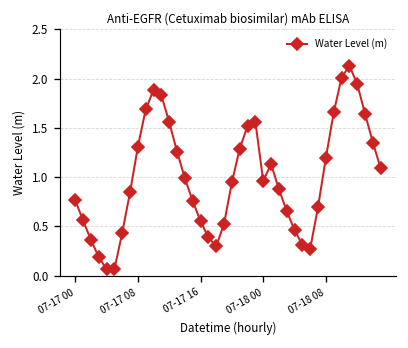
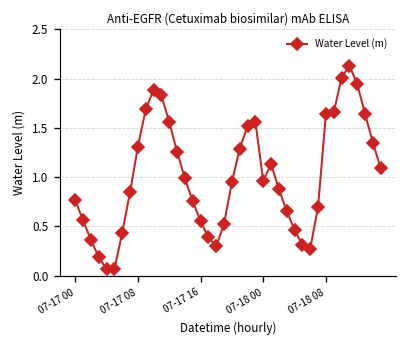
  {
    "07-17 00": 0.8,
    "07-17 08": 1.3,
    "07-17 16": 0.6,
    "07-18 00": 1.0,
-   "07-18 08": 1.2
+   "07-18 08": 1.6
  }
